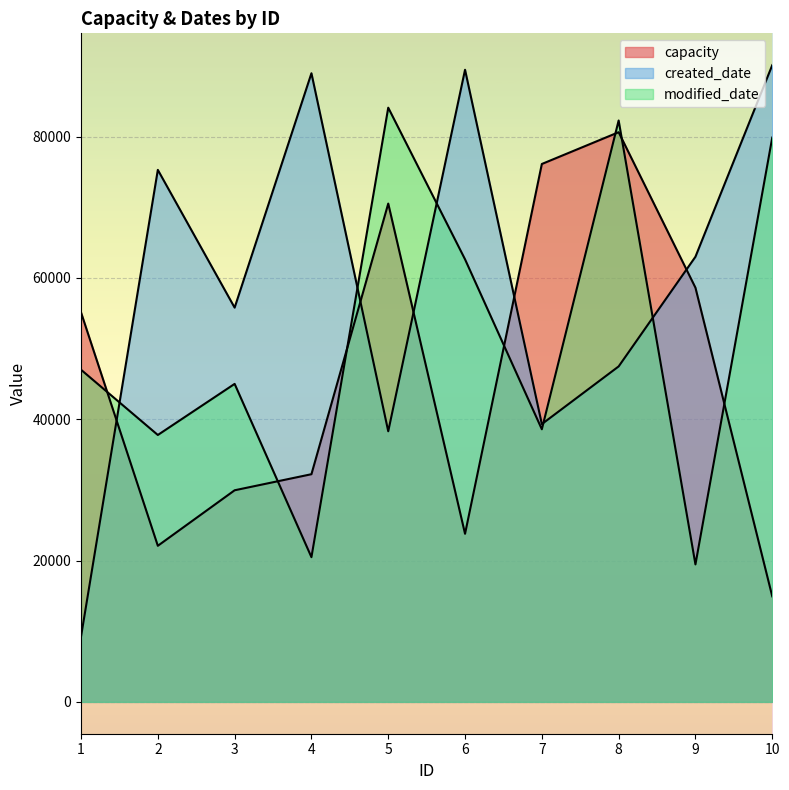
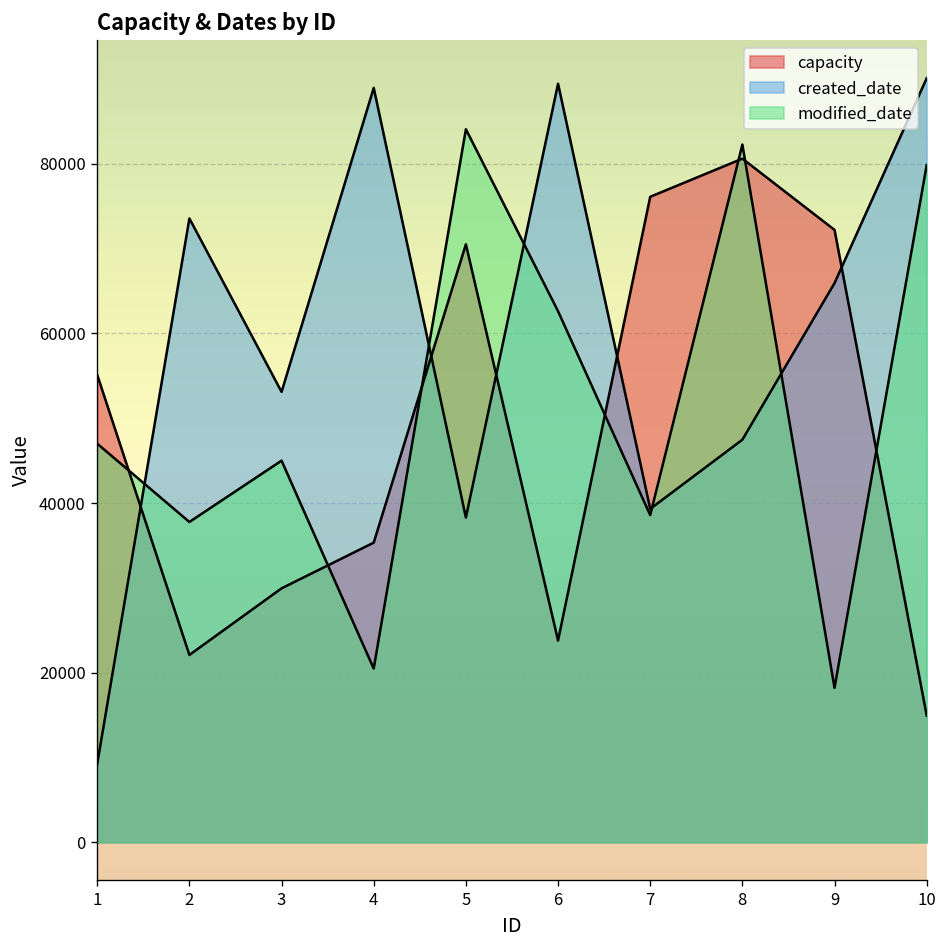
  {
    "capacity": {
      "1": 55000,
      "2": 22000,
      "3": 30000,
-     "4": 32000,
+     "4": 35000,
      "5": 71000,
      "6": 24000,
      "7": 76000,
      "8": 81000,
-     "9": 59000,
+     "9": 72000,
      "10": 15000
    },
    "created_date": {
      "1": 9000,
-     "2": 75000,
-     "3": 56000,
+     "2": 74000,
+     "3": 53000,
      "4": 89000,
      "5": 38000,
      "6": 89000,
      "7": 39000,
      "8": 47000,
-     "9": 63000,
+     "9": 66000,
      "10": 90000
    },
    "modified_date": {
      "1": 47000,
      "2": 38000,
      "3": 45000,
      "4": 20000,
      "5": 84000,
      "6": 63000,
      "7": 39000,
      "8": 82000,
-     "9": 19000,
+     "9": 18000,
      "10": 80000
    }
  }
